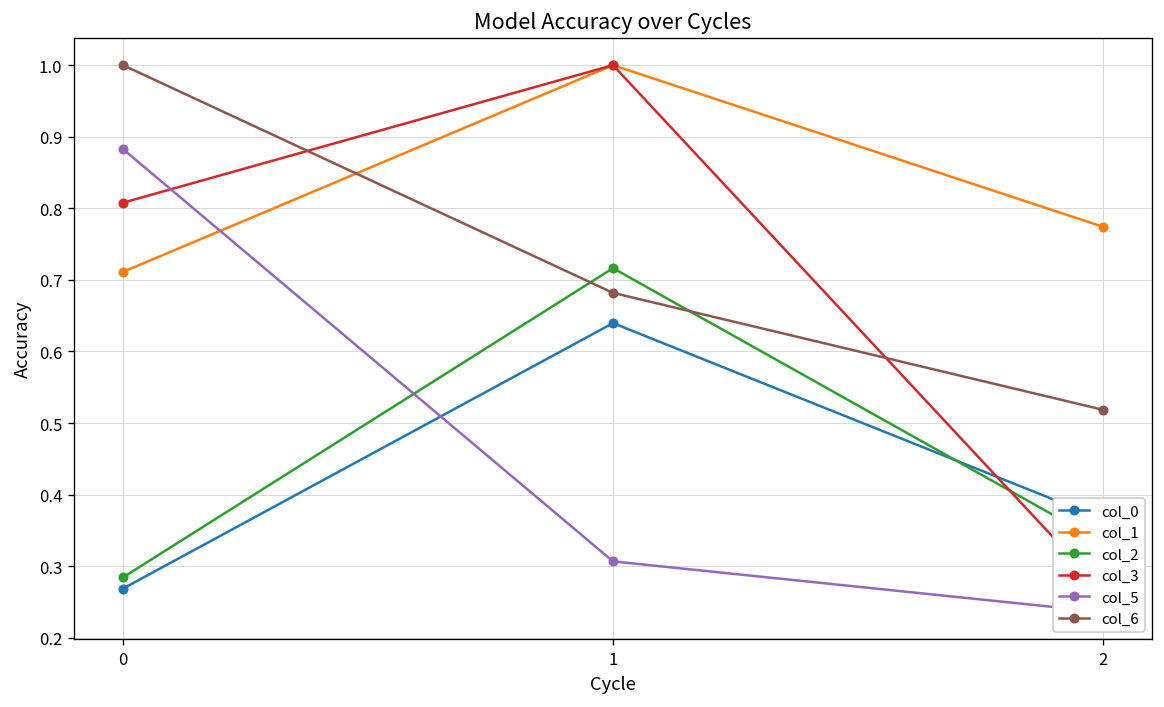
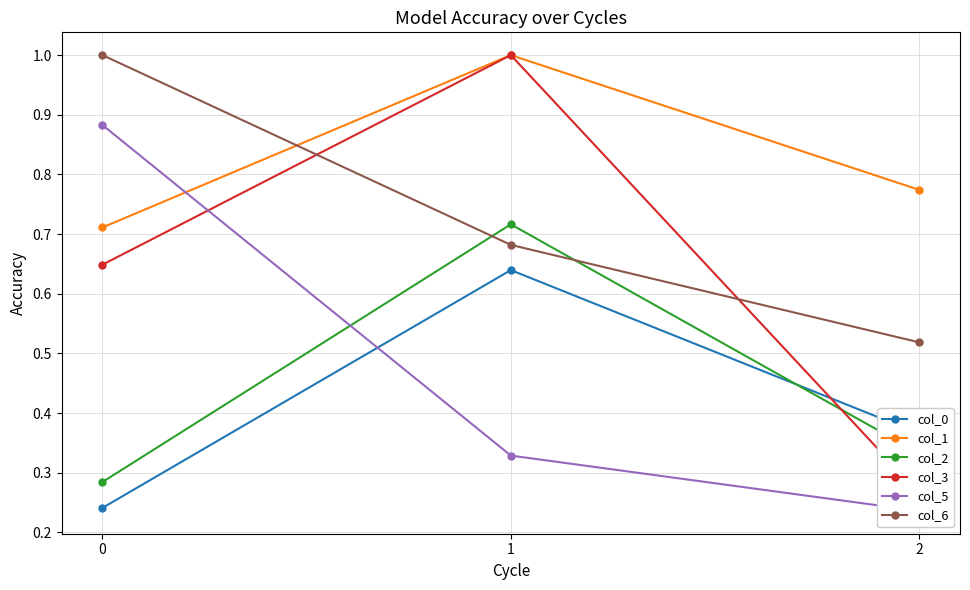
  {
    "col_0": {
-     "0": 0.27,
+     "0": 0.24,
      "1": 0.64
    },
    "col_1": {
      "0": 0.71,
      "2": 0.77
    },
    "col_2": {
      "0": 0.28,
      "1": 0.72
    },
    "col_3": {
-     "0": 0.81
+     "0": 0.65
    },
    "col_5": {
      "0": 0.88,
-     "1": 0.31
+     "1": 0.33
    },
    "col_6": {
      "0": 1.00,
      "1": 0.68,
      "2": 0.52
    }
  }
